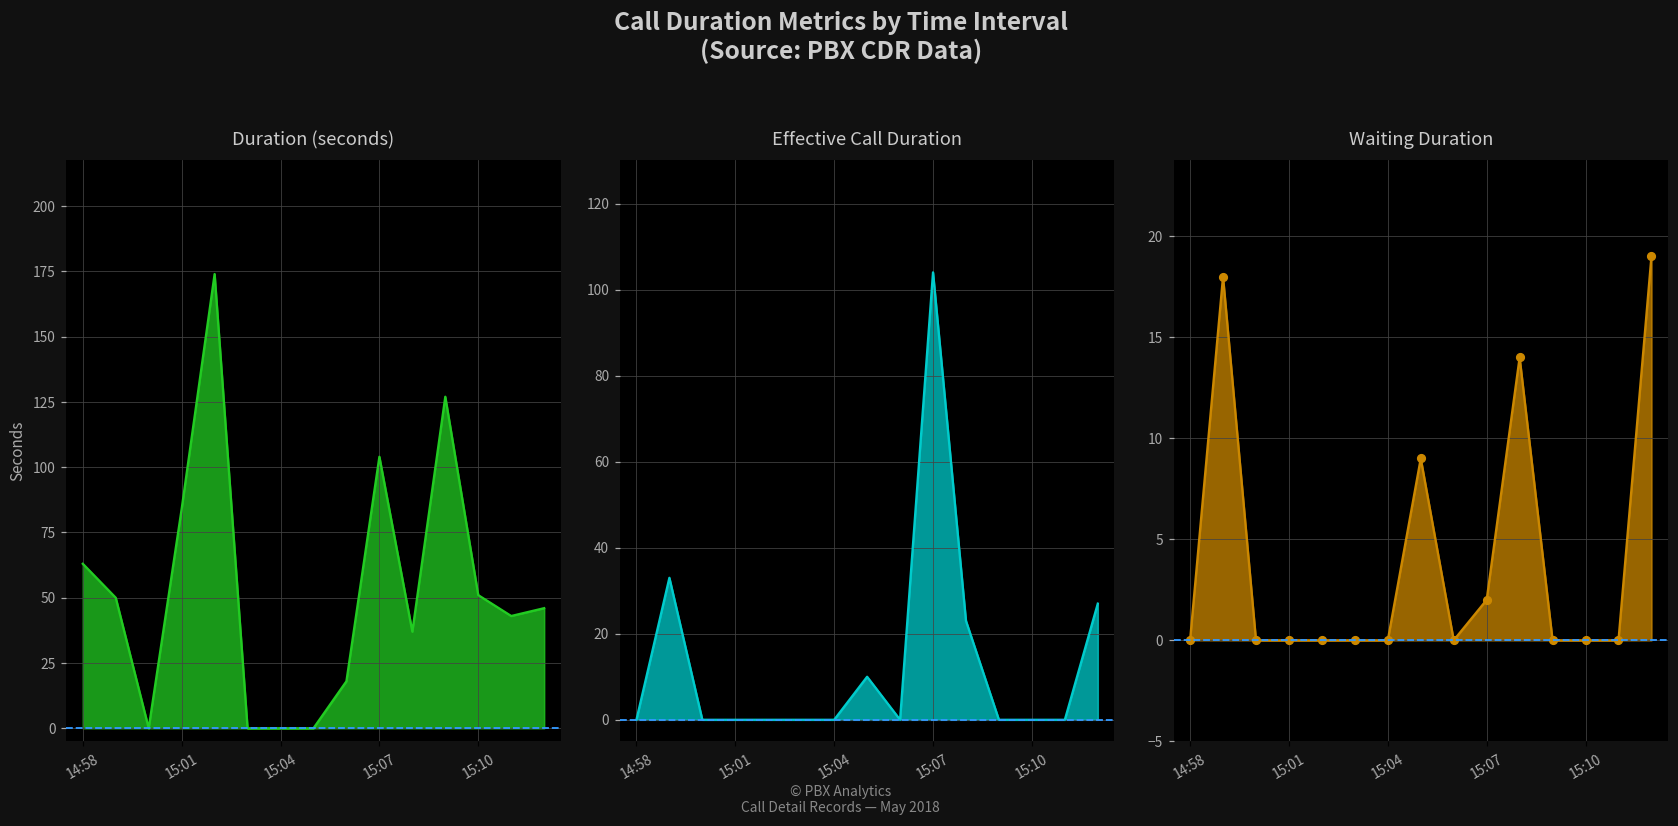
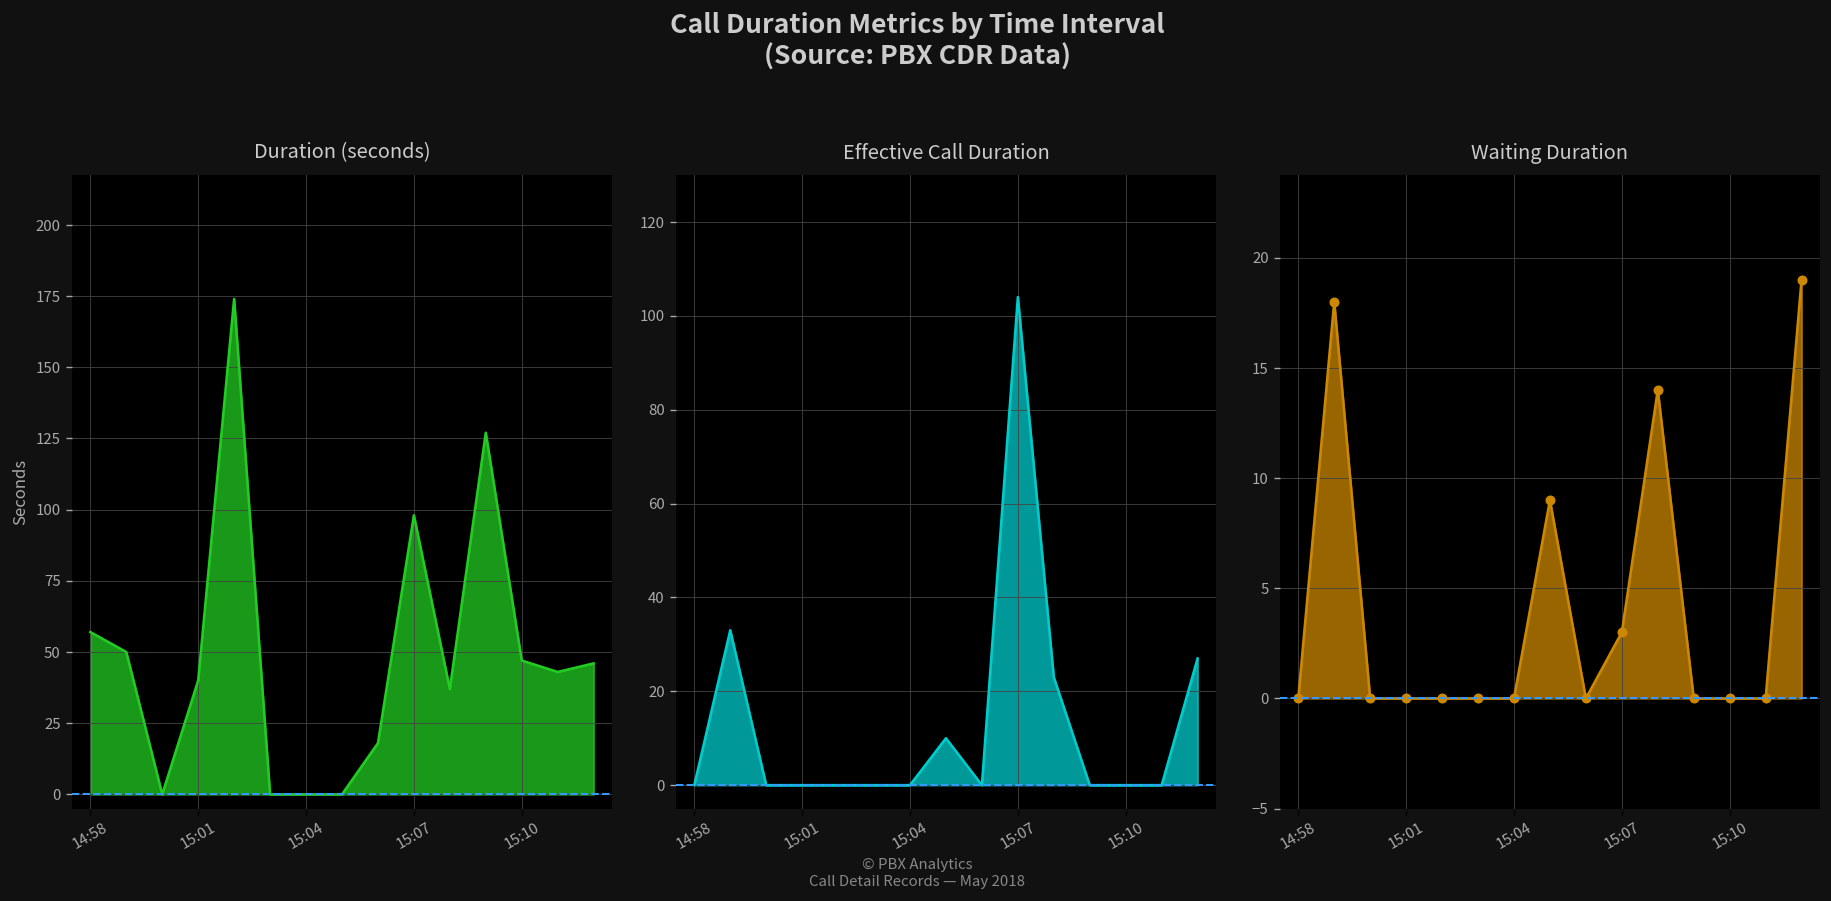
  {
    "Duration (seconds)": {
-     "14:58": 63,
-     "15:01": 84,
+     "14:58": 57,
+     "15:01": 40,
      "15:04": 0,
-     "15:07": 104,
-     "15:10": 51
+     "15:07": 98,
+     "15:10": 47
    },
    "Effective Call Duration": {
      "14:58": 0,
      "15:01": 0,
      "15:04": 0,
      "15:07": 104,
      "15:10": 0
    },
    "Waiting Duration": {
      "14:58": 0,
      "15:01": 0,
      "15:04": 0,
-     "15:07": 2,
+     "15:07": 3,
      "15:10": 0
    }
  }
